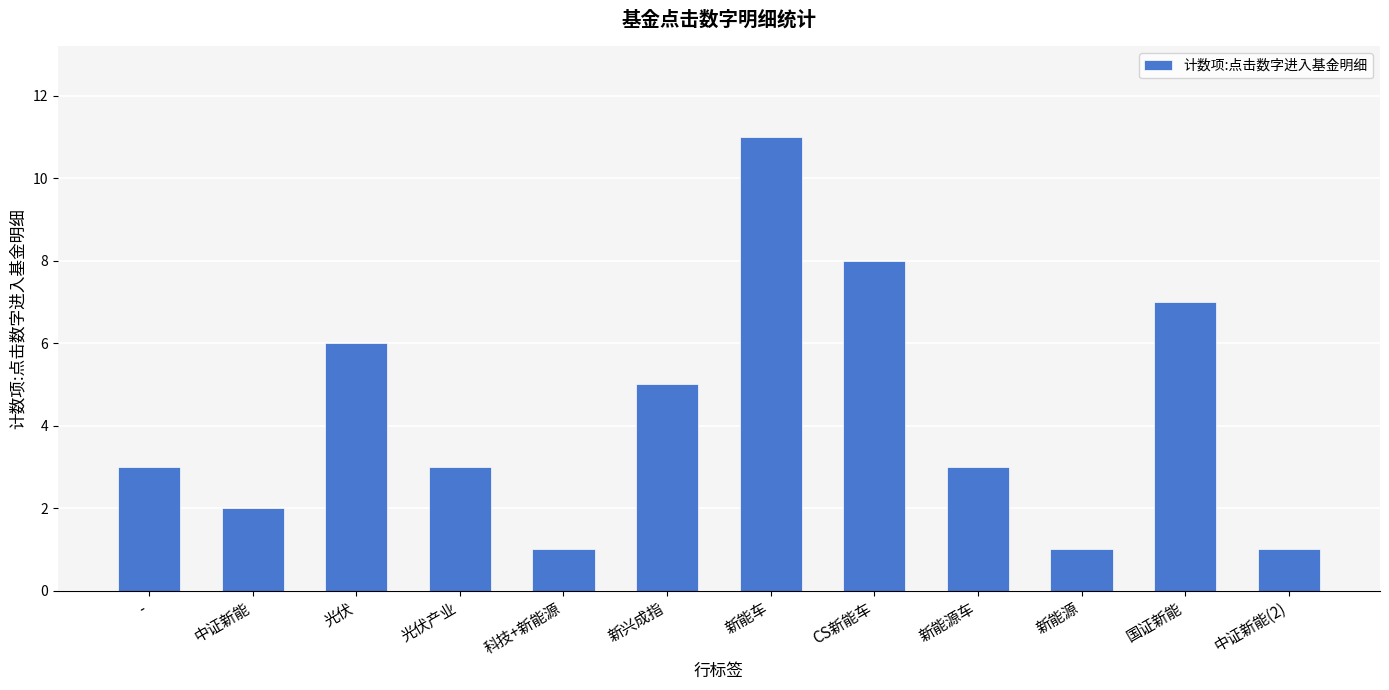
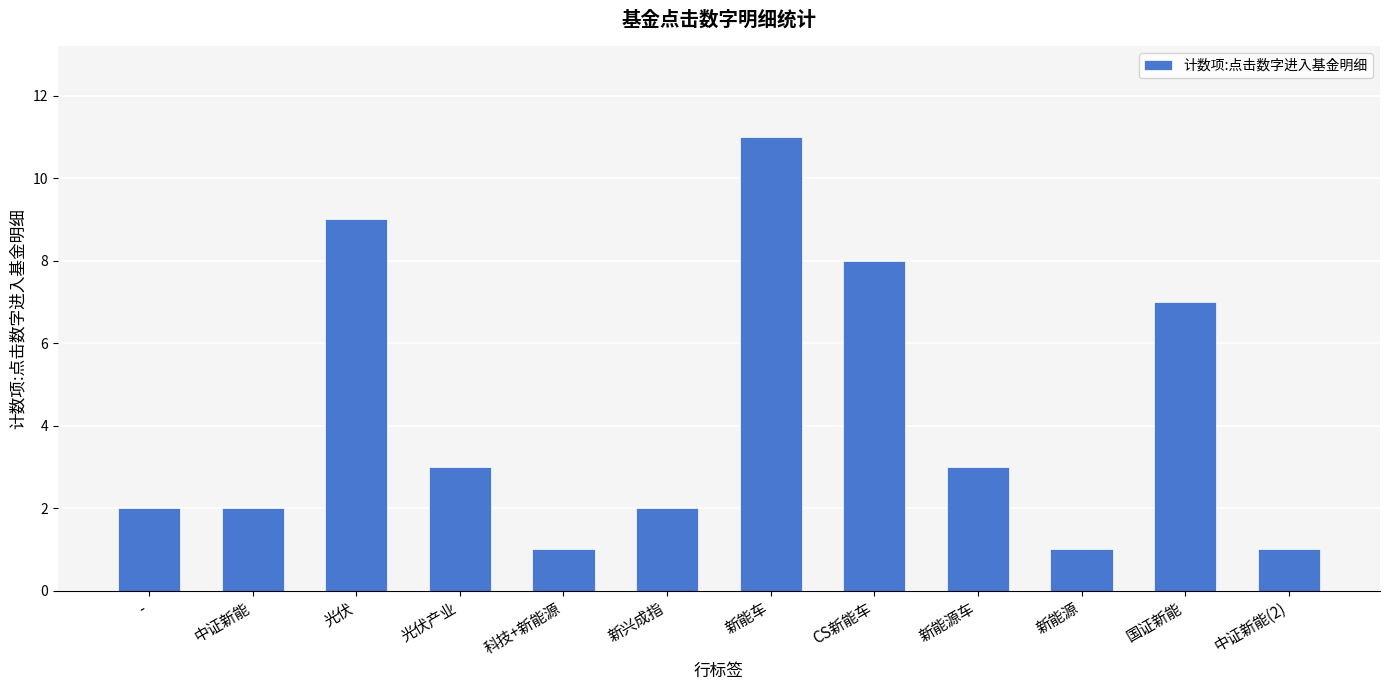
  {
-   "-": 3,
+   "-": 2,
    "中证新能": 2,
-   "光伏": 6,
+   "光伏": 9,
    "光伏产业": 3,
    "科技+新能源": 1,
-   "新兴成指": 5,
+   "新兴成指": 2,
    "新能车": 11,
    "CS新能车": 8,
    "新能源车": 3,
    "新能源": 1,
    "国证新能": 7,
    "中证新能(2)": 1
  }
